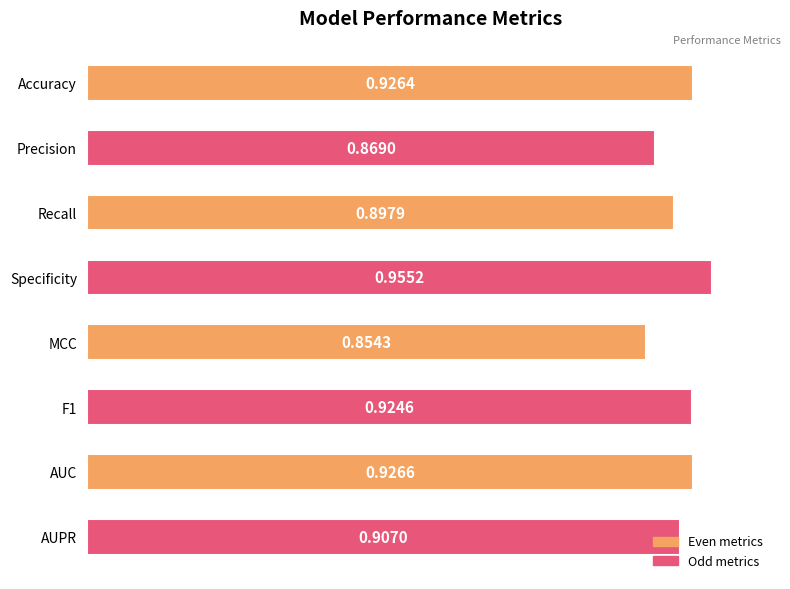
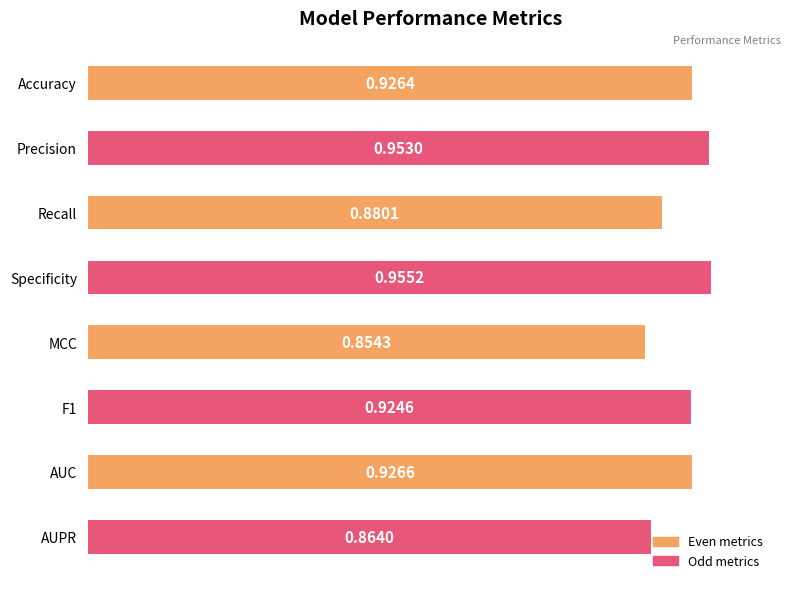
  {
    "Accuracy": 0.9264,
-   "Precision": 0.8690,
-   "Recall": 0.8979,
+   "Precision": 0.9530,
+   "Recall": 0.8801,
    "Specificity": 0.9552,
    "MCC": 0.8543,
    "F1": 0.9246,
    "AUC": 0.9266,
-   "AUPR": 0.9070
+   "AUPR": 0.8640
  }
